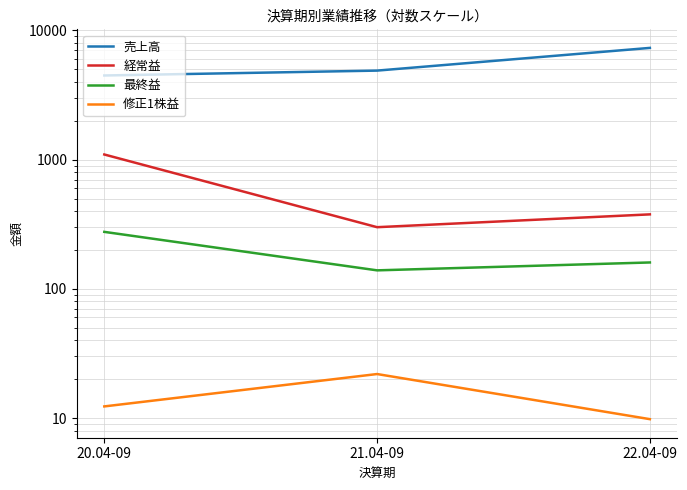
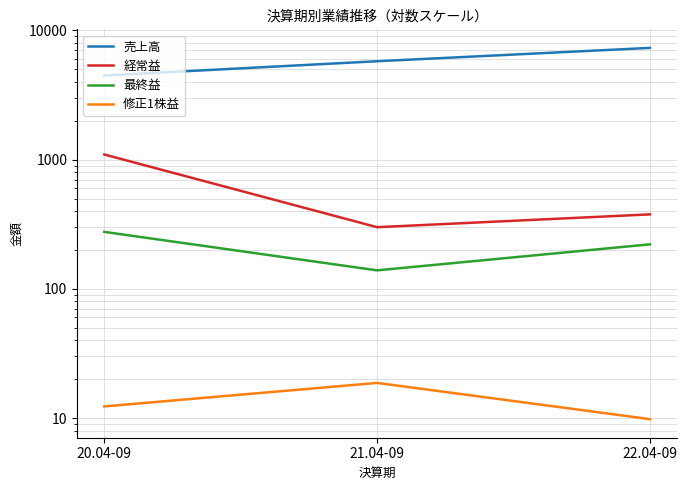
  {
    "売上高": {
-     "21.04-09": 4900,
+     "21.04-09": 6000,
      "22.04-09": 7000
    },
    "経常益": {
      "20.04-09": 1100,
      "21.04-09": 300,
      "22.04-09": 380
    },
    "最終益": {
      "20.04-09": 280,
      "21.04-09": 140,
-     "22.04-09": 160
+     "22.04-09": 220
    },
    "修正1株益": {
      "20.04-09": 12,
-     "21.04-09": 22,
+     "21.04-09": 19,
      "22.04-09": 10
    }
  }
